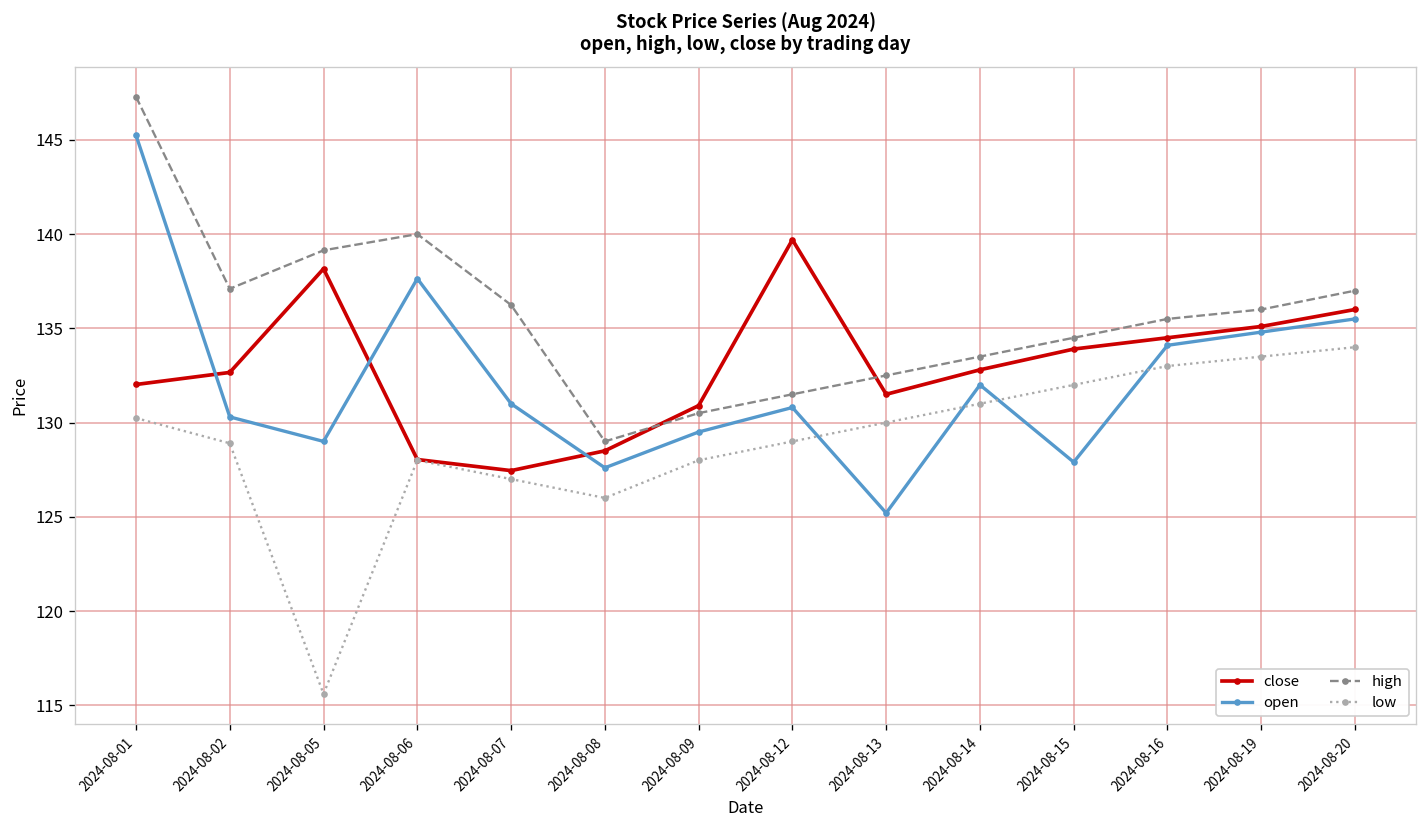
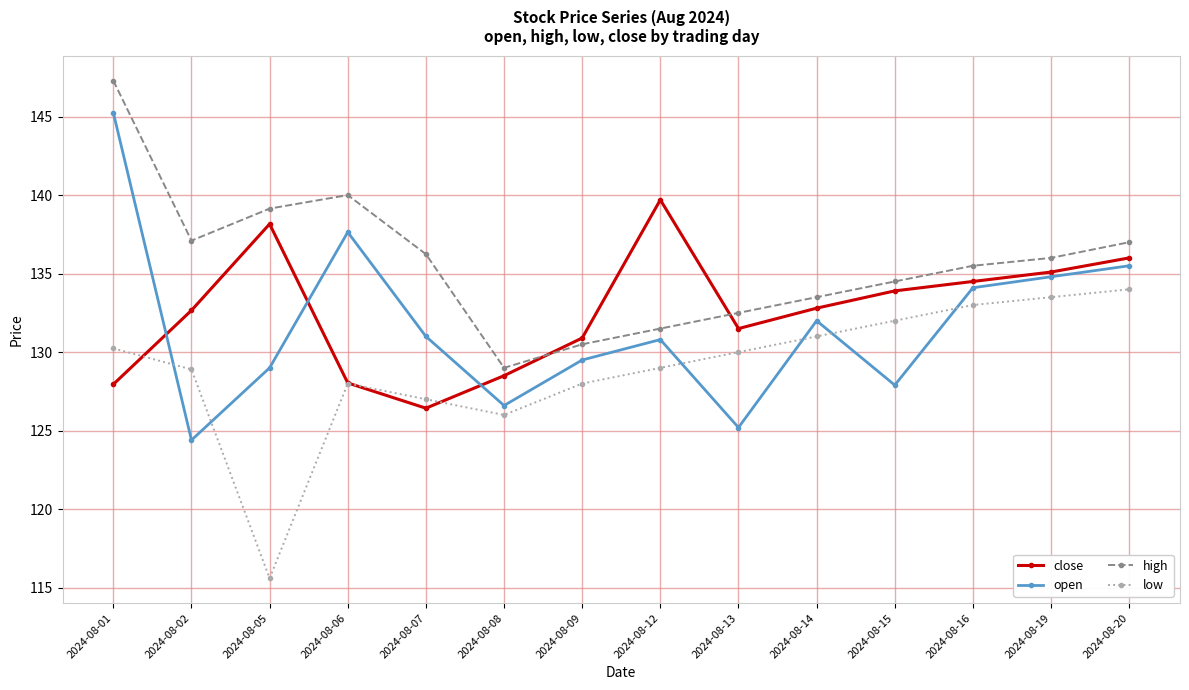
  {
    "close": {
-     "2024-08-01": 132.0,
+     "2024-08-01": 128.0,
      "2024-08-02": 132.7,
      "2024-08-05": 138.2,
-     "2024-08-07": 127.5,
+     "2024-08-07": 126.4,
      "2024-08-08": 128.5,
      "2024-08-09": 130.9,
      "2024-08-12": 139.7,
      "2024-08-13": 131.5,
      "2024-08-14": 132.8,
      "2024-08-15": 133.9,
      "2024-08-16": 134.5,
      "2024-08-19": 135.1,
      "2024-08-20": 136.0
    },
    "open": {
      "2024-08-01": 145.3,
-     "2024-08-02": 130.3,
+     "2024-08-02": 124.4,
      "2024-08-05": 129.0,
      "2024-08-06": 137.6,
      "2024-08-07": 131.0,
-     "2024-08-08": 127.6,
+     "2024-08-08": 126.6,
      "2024-08-09": 129.5,
      "2024-08-12": 130.8,
      "2024-08-13": 125.2,
      "2024-08-14": 132.0,
      "2024-08-15": 127.9,
      "2024-08-16": 134.1,
      "2024-08-19": 134.8,
      "2024-08-20": 135.5
    }
  }
